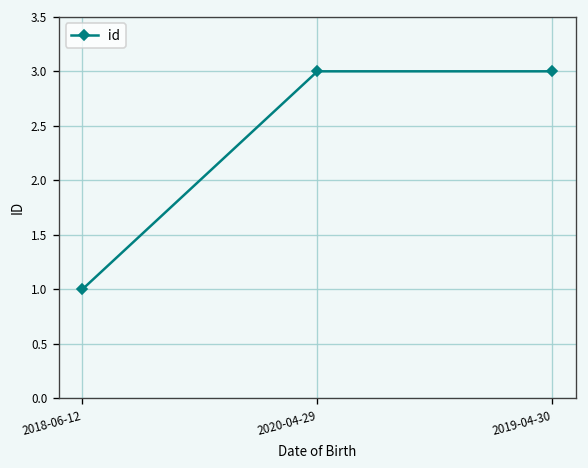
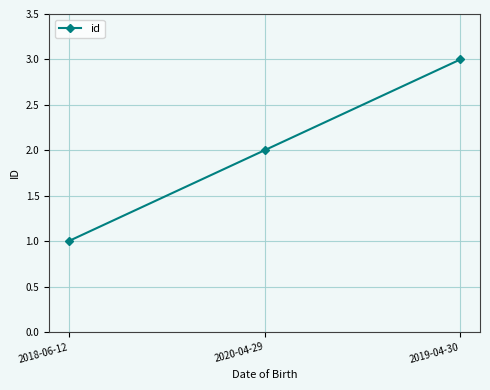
  {
    "2018-06-12": 1,
-   "2020-04-29": 3,
+   "2020-04-29": 2,
    "2019-04-30": 3
  }
